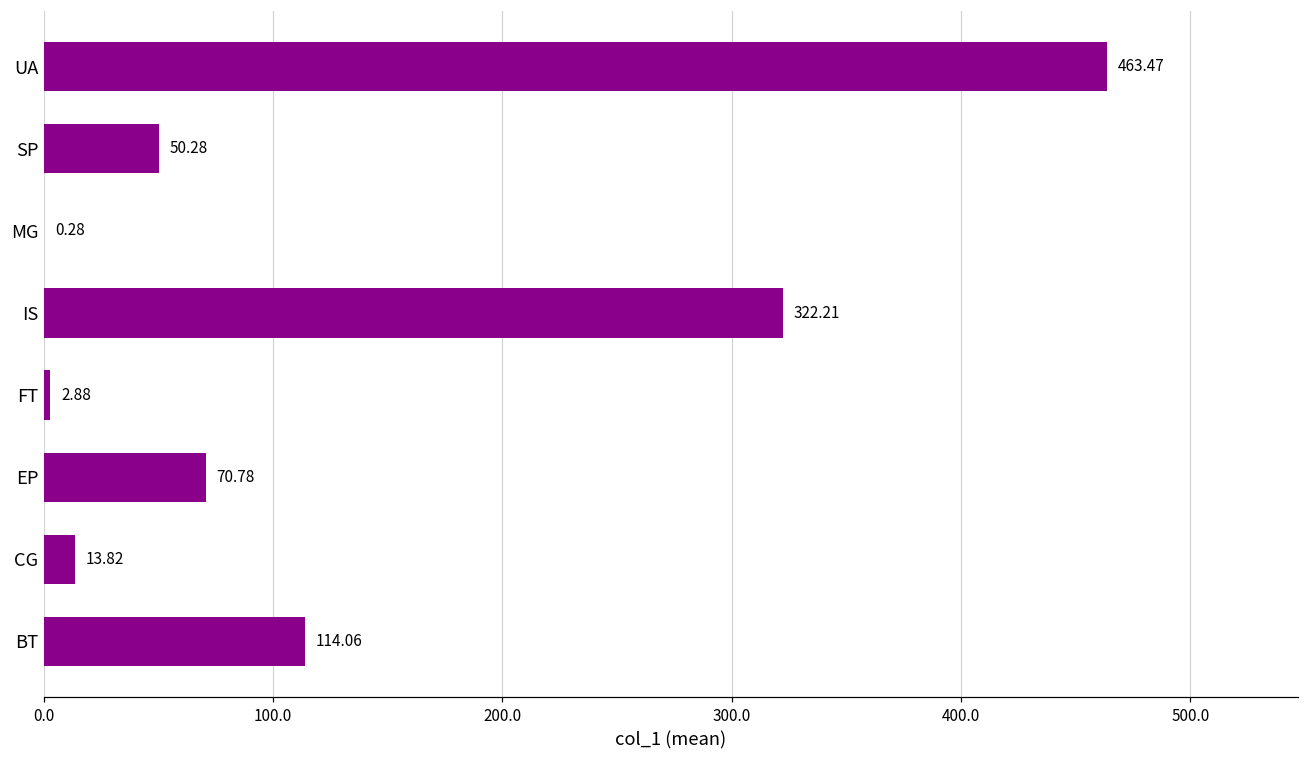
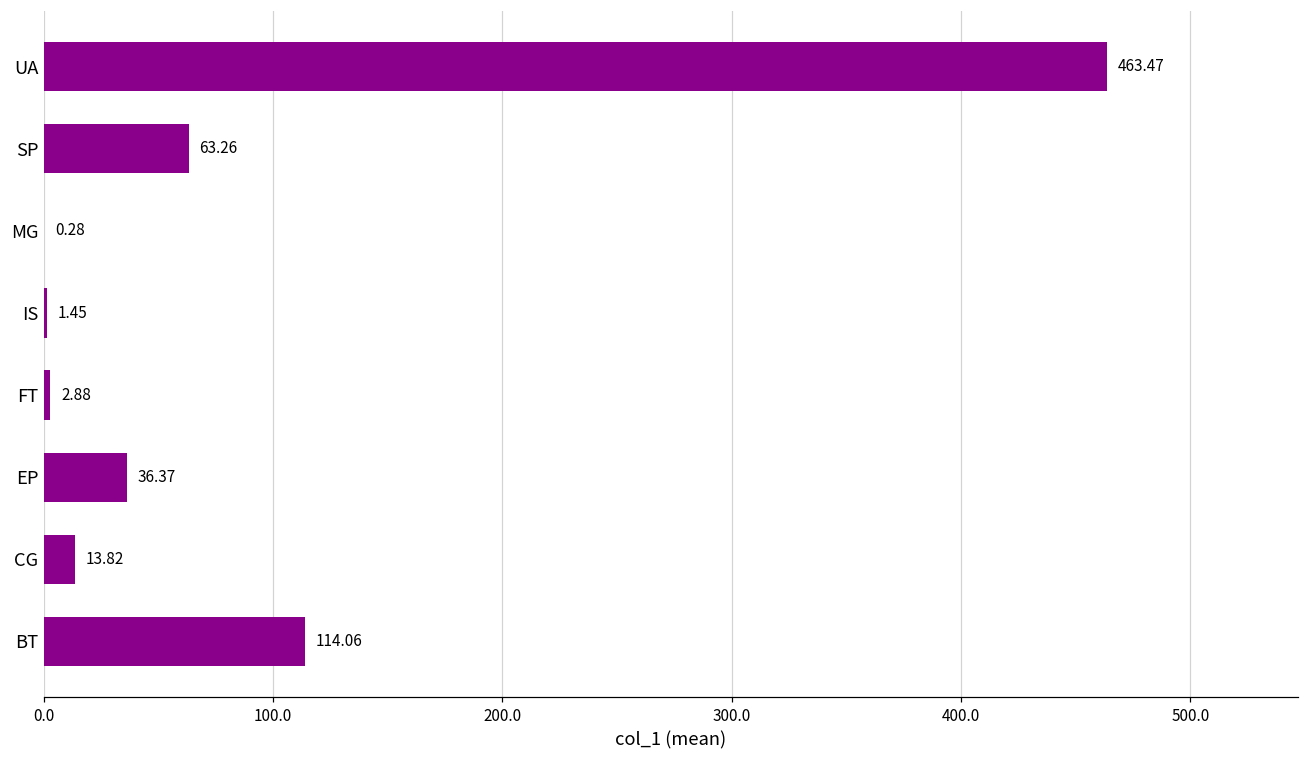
  {
    "UA": 463.47,
-   "SP": 50.28,
+   "SP": 63.26,
    "MG": 0.28,
-   "IS": 322.21,
+   "IS": 1.45,
    "FT": 2.88,
-   "EP": 70.78,
+   "EP": 36.37,
    "CG": 13.82,
    "BT": 114.06
  }
